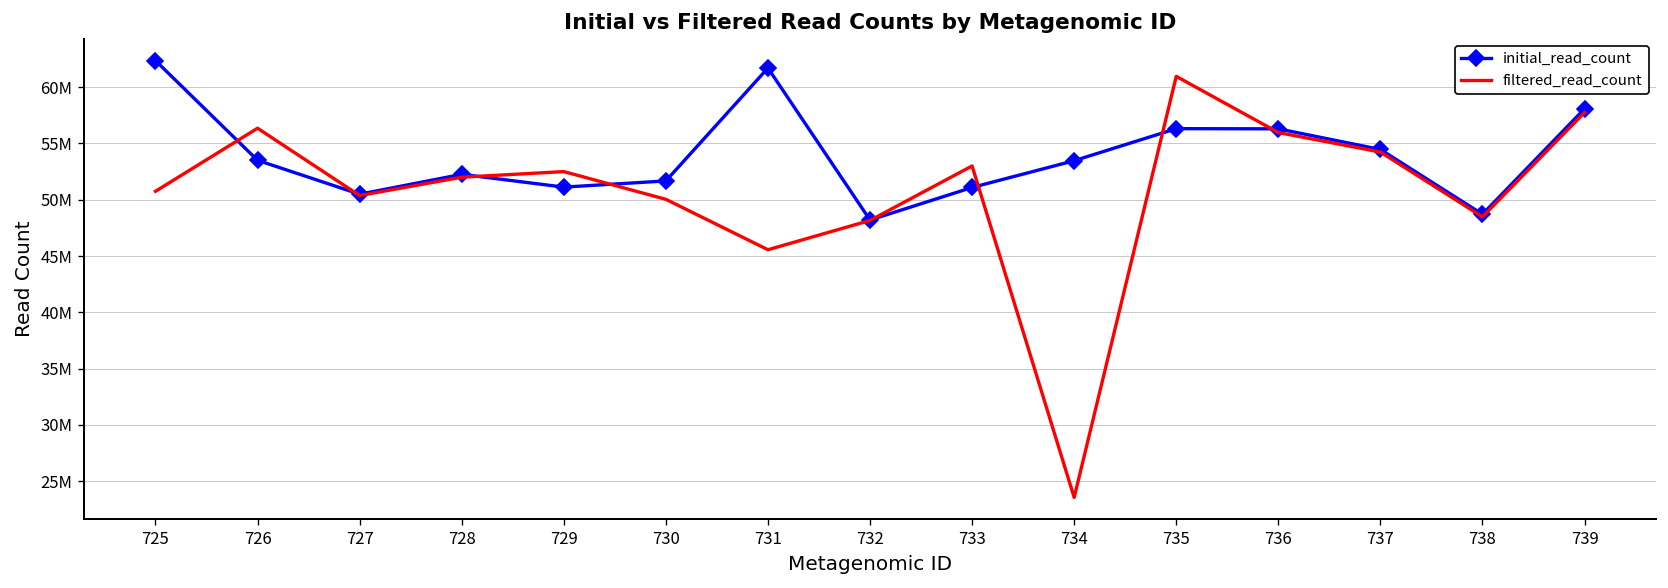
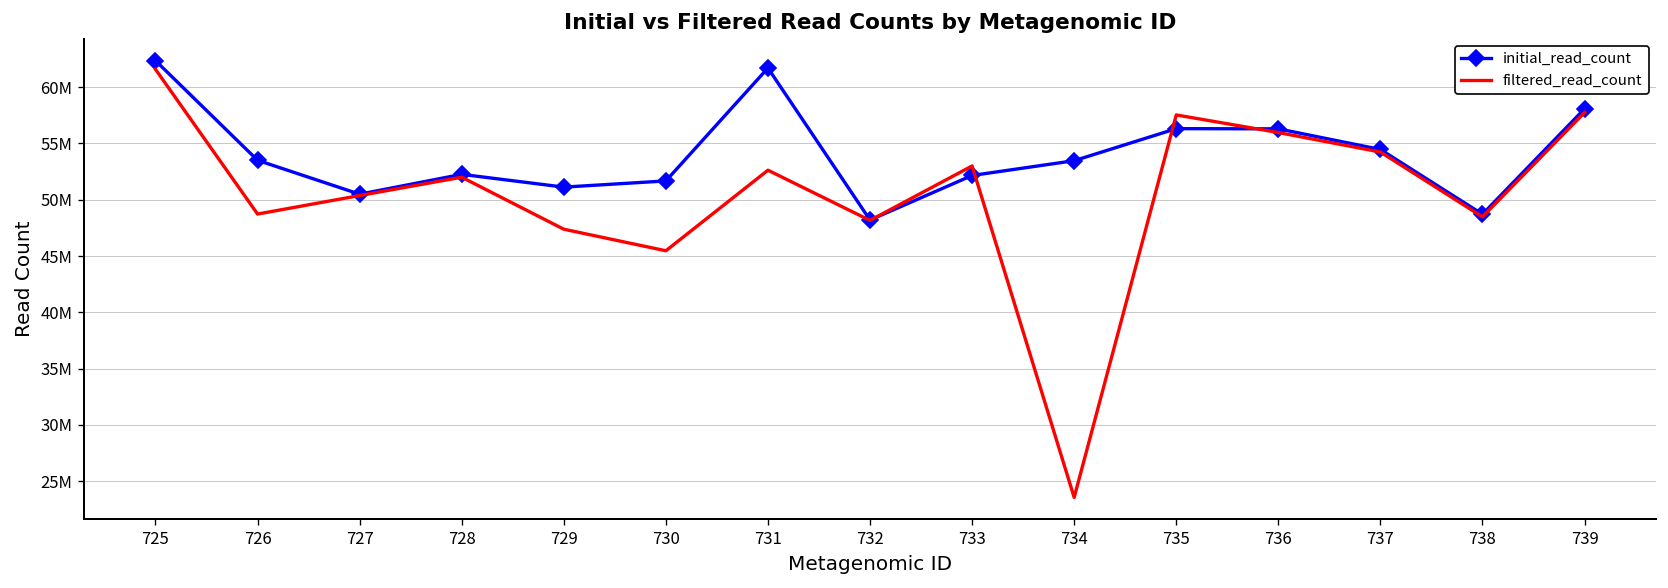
  {
    "initial_read_count": {
      "725": 62000000,
      "726": 53000000,
      "729": 51000000,
      "730": 52000000,
      "731": 62000000,
-     "733": 51000000,
+     "733": 52000000,
      "734": 53000000,
      "735": 56000000,
      "736": 56000000,
      "739": 58000000
    },
    "filtered_read_count": {
-     "725": 51000000,
-     "726": 56000000,
-     "729": 52000000,
-     "730": 50000000,
-     "731": 46000000,
+     "725": 62000000,
+     "726": 49000000,
+     "729": 47000000,
+     "730": 45000000,
+     "731": 53000000,
      "733": 53000000,
      "734": 24000000,
-     "735": 61000000,
+     "735": 58000000,
      "736": 56000000,
      "739": 58000000
    }
  }
